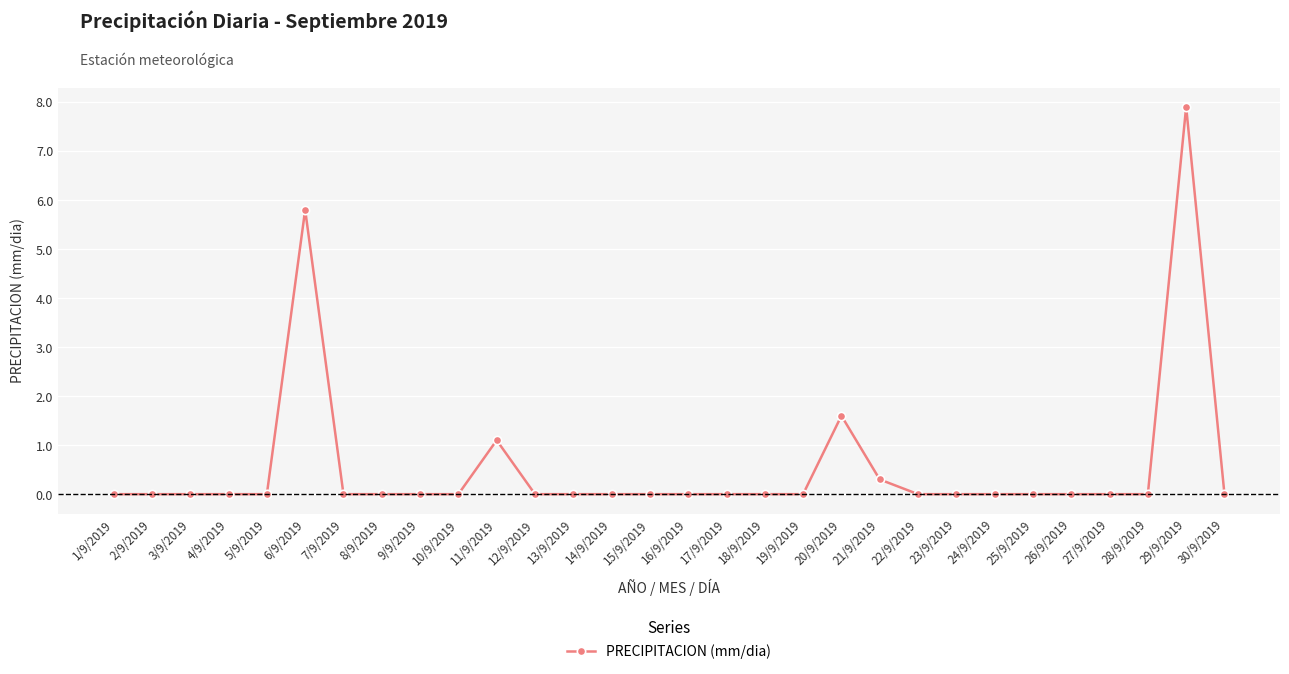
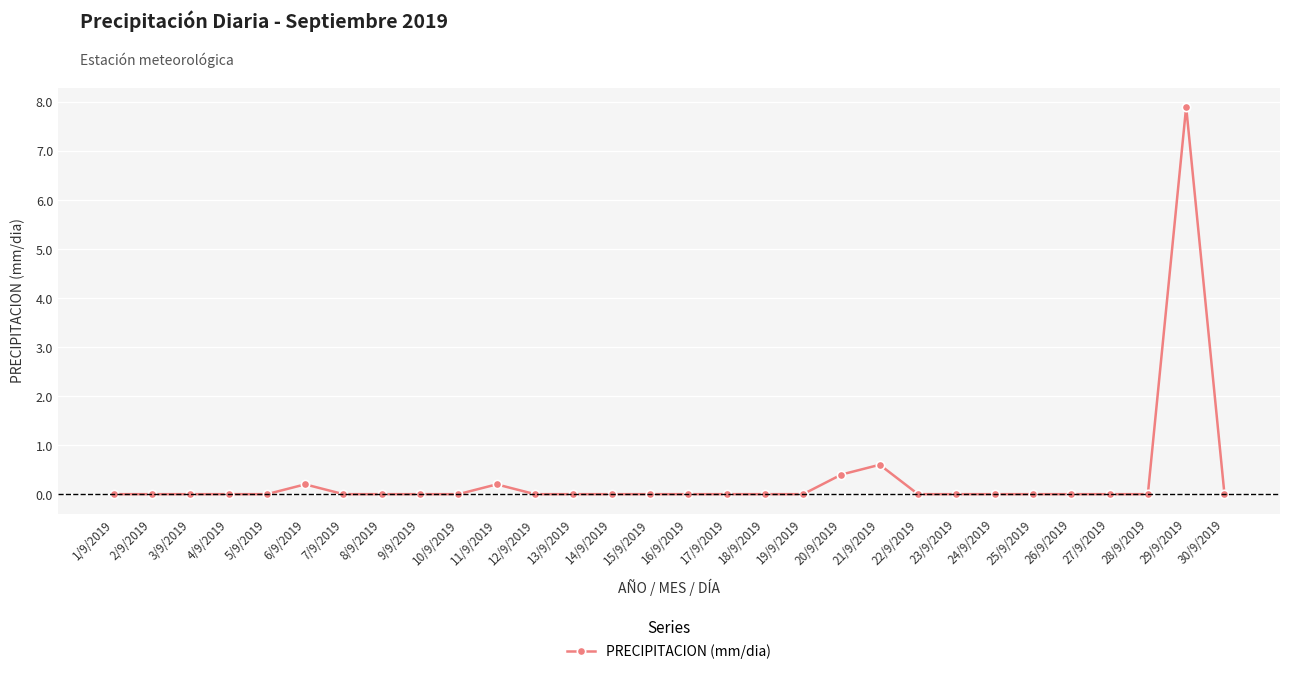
  {
    "1/9/2019": 0.0,
    "2/9/2019": 0.0,
    "3/9/2019": 0.0,
    "4/9/2019": 0.0,
    "5/9/2019": 0.0,
-   "6/9/2019": 5.8,
+   "6/9/2019": 0.2,
    "7/9/2019": 0.0,
    "8/9/2019": 0.0,
    "9/9/2019": 0.0,
    "10/9/2019": 0.0,
-   "11/9/2019": 1.1,
+   "11/9/2019": 0.2,
    "12/9/2019": 0.0,
    "13/9/2019": 0.0,
    "14/9/2019": 0.0,
    "15/9/2019": 0.0,
    "16/9/2019": 0.0,
    "17/9/2019": 0.0,
    "18/9/2019": 0.0,
    "19/9/2019": 0.0,
-   "20/9/2019": 1.6,
-   "21/9/2019": 0.3,
+   "20/9/2019": 0.4,
+   "21/9/2019": 0.6,
    "22/9/2019": 0.0,
    "23/9/2019": 0.0,
    "24/9/2019": 0.0,
    "25/9/2019": 0.0,
    "26/9/2019": 0.0,
    "27/9/2019": 0.0,
    "28/9/2019": 0.0,
    "29/9/2019": 7.9,
    "30/9/2019": 0.0
  }
